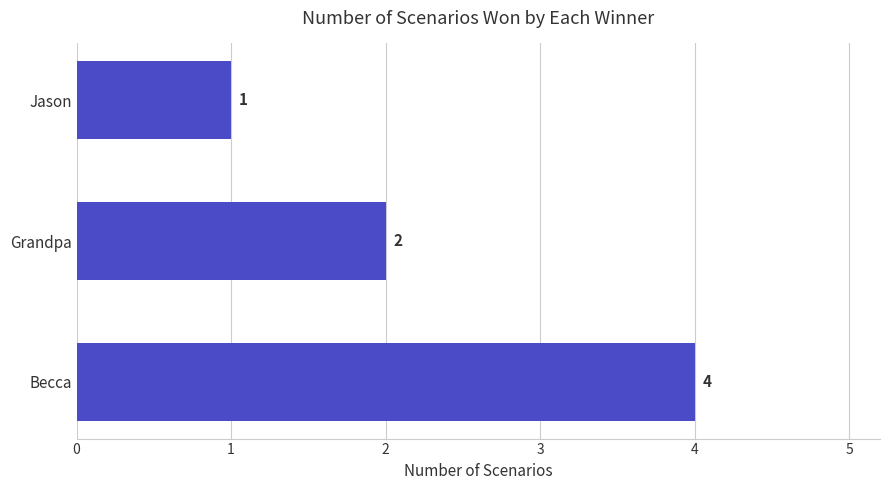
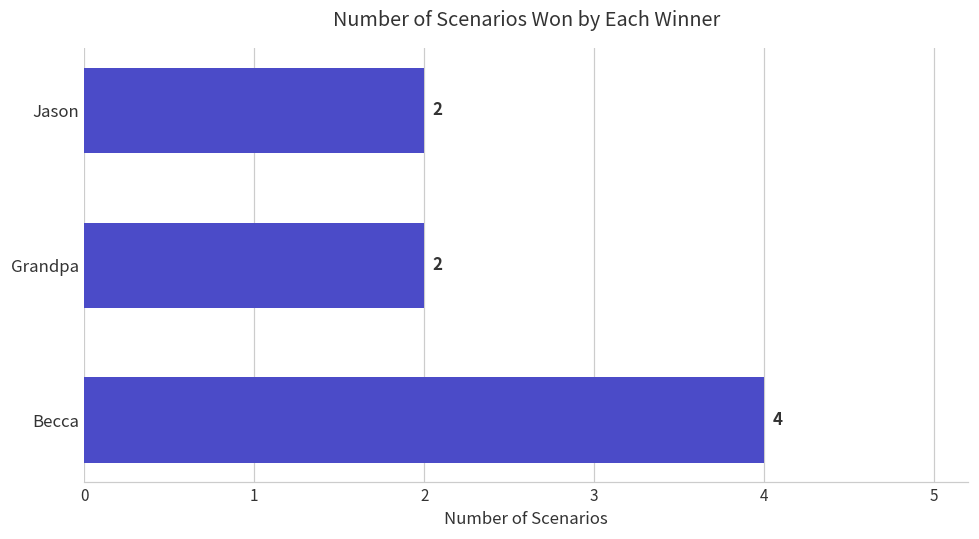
  {
-   "Jason": 1,
+   "Jason": 2,
    "Grandpa": 2,
    "Becca": 4
  }
